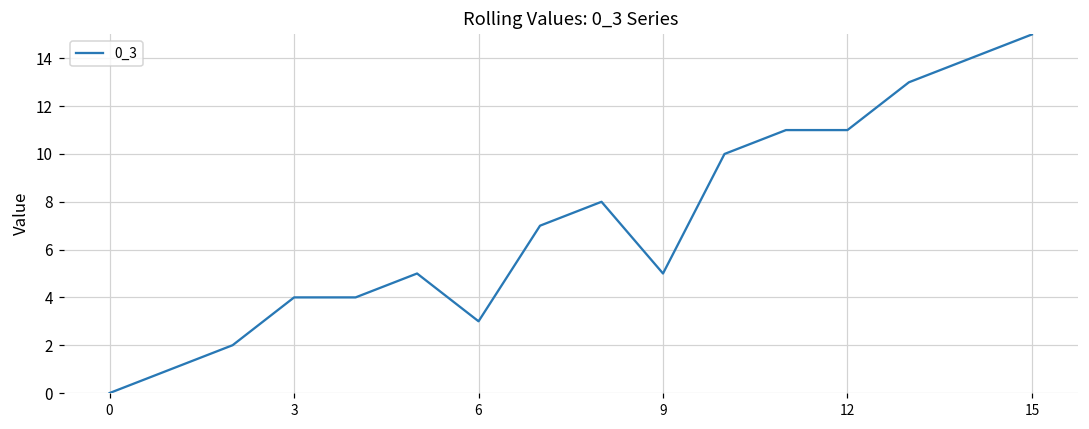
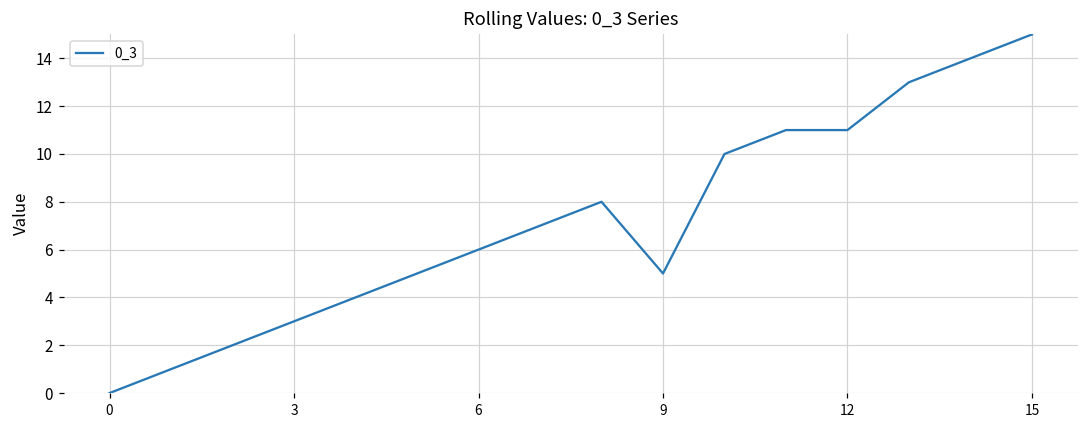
  {
    "0": 0,
-   "3": 4,
-   "6": 3,
+   "3": 3,
+   "6": 6,
    "9": 5,
    "12": 11,
    "15": 15
  }
